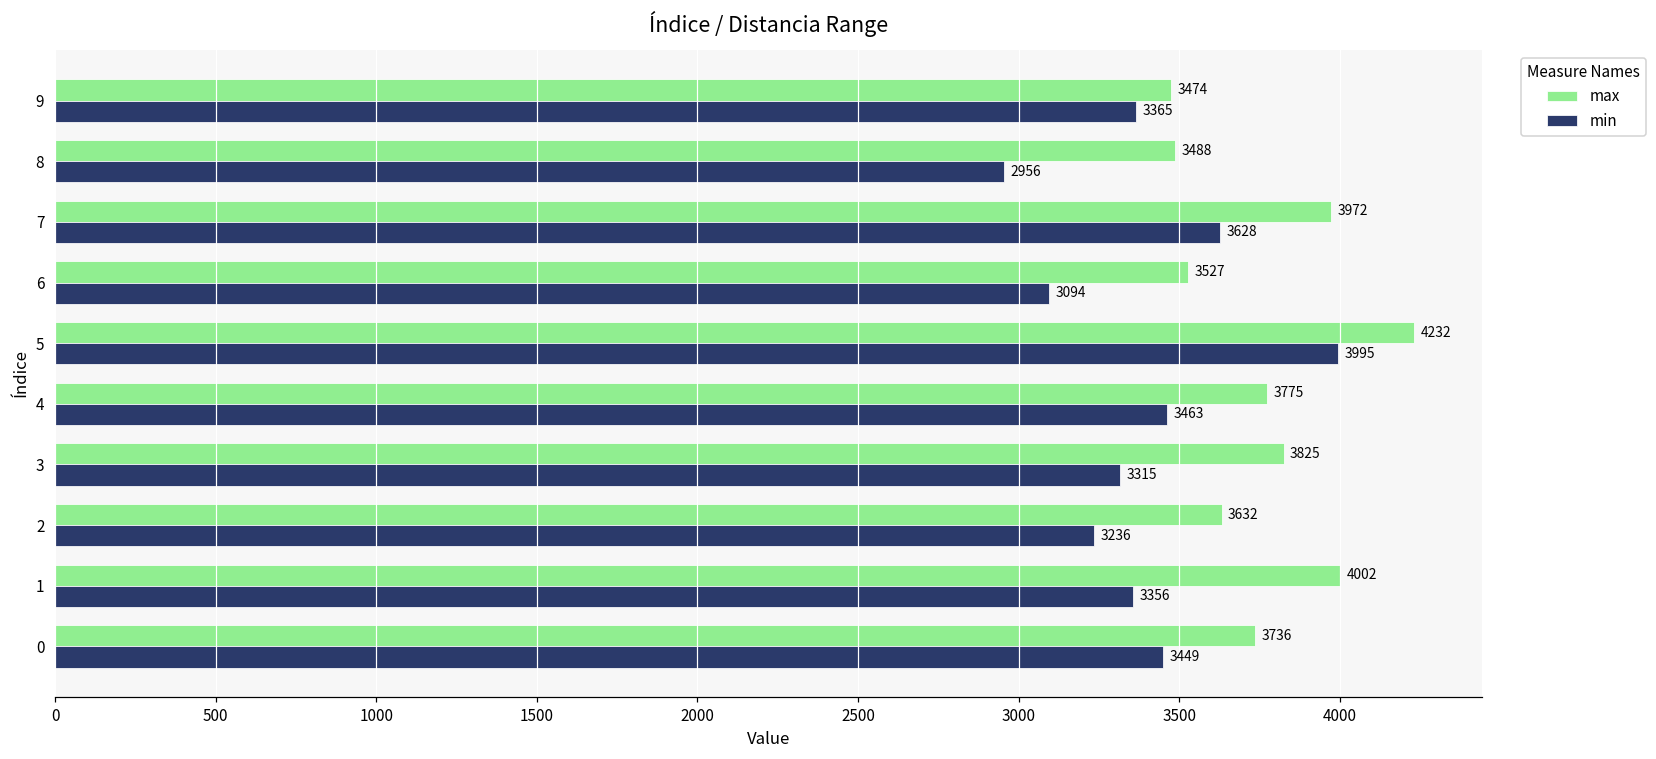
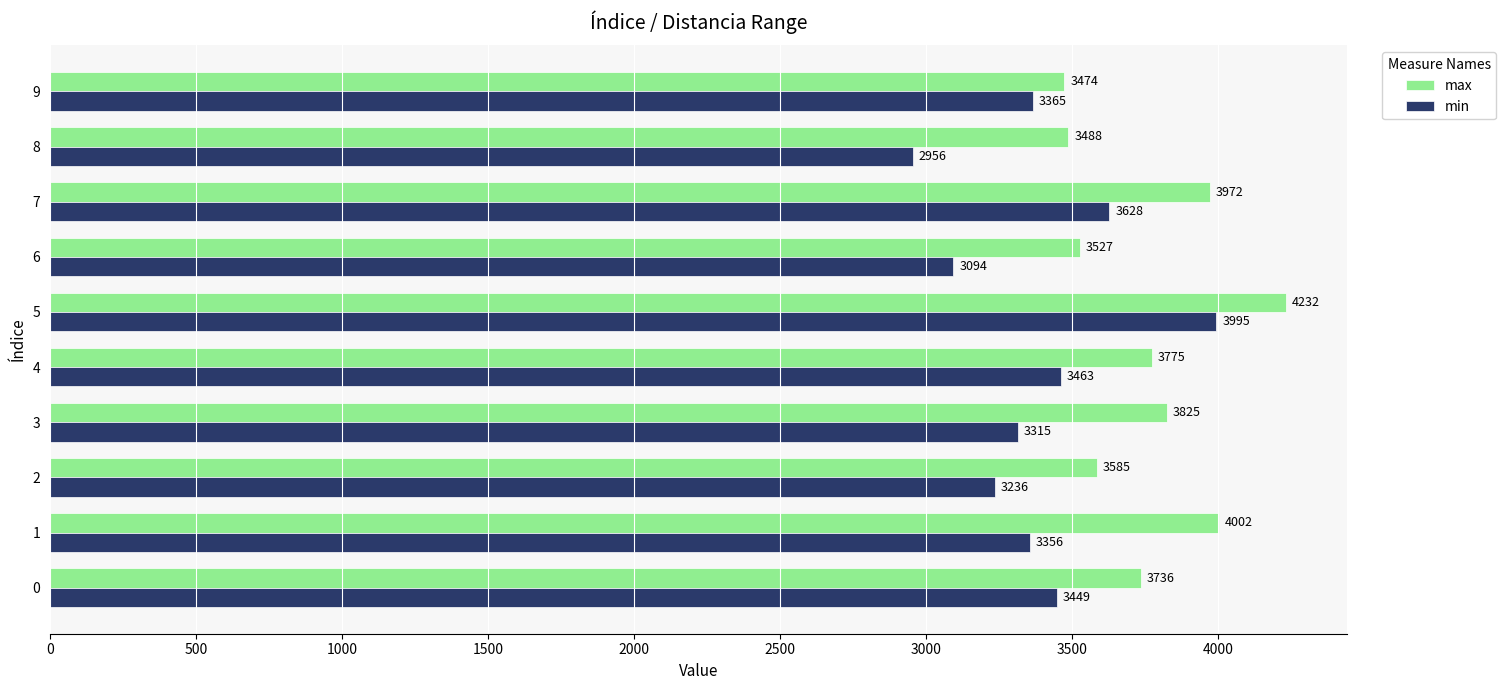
  {
    "max": {
      "9": 3474,
      "8": 3488,
      "7": 3972,
      "6": 3527,
      "5": 4232,
      "4": 3775,
      "3": 3825,
-     "2": 3632,
+     "2": 3585,
      "1": 4002,
      "0": 3736
    },
    "min": {
      "9": 3365,
      "8": 2956,
      "7": 3628,
      "6": 3094,
      "5": 3995,
      "4": 3463,
      "3": 3315,
      "2": 3236,
      "1": 3356,
      "0": 3449
    }
  }
